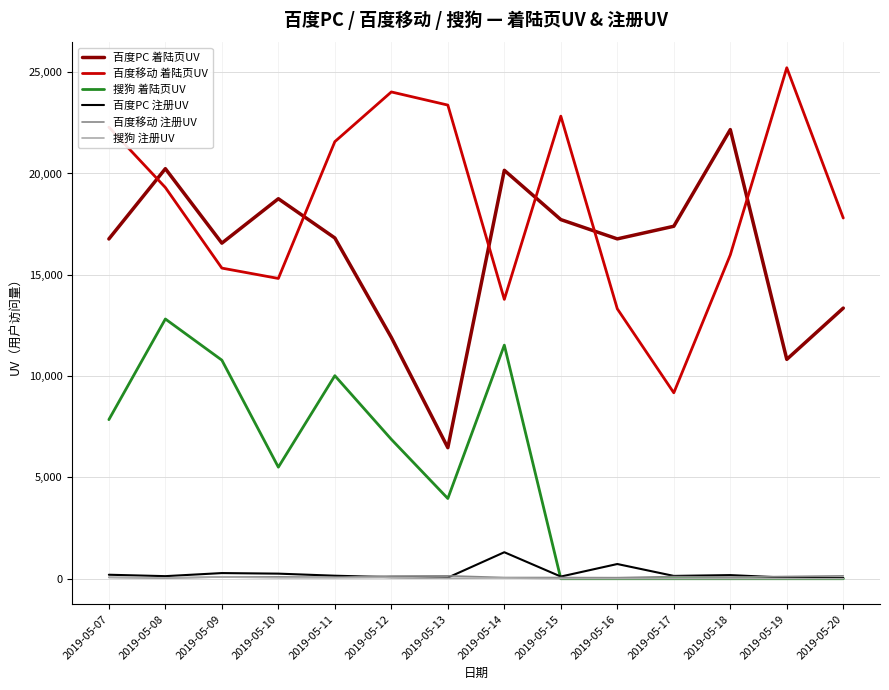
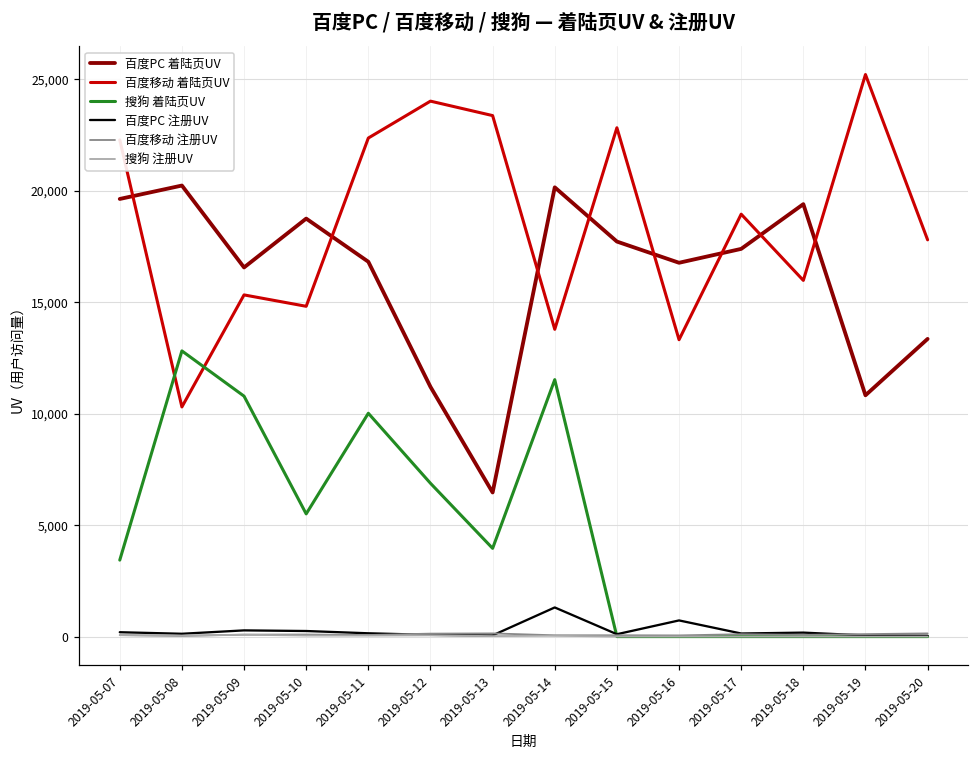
  {
    "百度PC 着陆页UV": {
-     "2019-05-07": "16,800",
+     "2019-05-07": "19,600",
      "2019-05-08": "20,200",
      "2019-05-09": "16,600",
      "2019-05-10": "18,800",
      "2019-05-11": "16,800",
-     "2019-05-12": "11,900",
+     "2019-05-12": "11,200",
      "2019-05-13": "6,500",
      "2019-05-14": "20,200",
      "2019-05-15": "17,700",
      "2019-05-16": "16,800",
      "2019-05-17": "17,400",
-     "2019-05-18": "22,200",
+     "2019-05-18": "19,400",
      "2019-05-19": "10,800",
      "2019-05-20": "13,400"
    },
    "百度移动 着陆页UV": {
-     "2019-05-08": "19,300",
+     "2019-05-08": "10,300",
      "2019-05-09": "15,300",
      "2019-05-10": "14,800",
-     "2019-05-11": "21,600",
+     "2019-05-11": "22,400",
      "2019-05-12": "24,000",
      "2019-05-13": "23,400",
      "2019-05-14": "13,800",
      "2019-05-15": "22,800",
      "2019-05-16": "13,300",
-     "2019-05-17": "9,200",
+     "2019-05-17": "19,000",
      "2019-05-18": "16,000",
      "2019-05-19": "25,200",
      "2019-05-20": "17,800"
    },
    "搜狗 着陆页UV": {
-     "2019-05-07": "7,900",
+     "2019-05-07": "3,400",
      "2019-05-08": "12,800",
      "2019-05-09": "10,800",
      "2019-05-10": "5,500",
      "2019-05-11": "10,000",
      "2019-05-12": "6,900",
      "2019-05-13": "4,000",
      "2019-05-14": "11,500"
    },
    "百度PC 注册UV": {
      "2019-05-07": "200",
      "2019-05-09": "300",
      "2019-05-10": "300",
      "2019-05-14": "1,300",
      "2019-05-16": "700"
    }
  }
